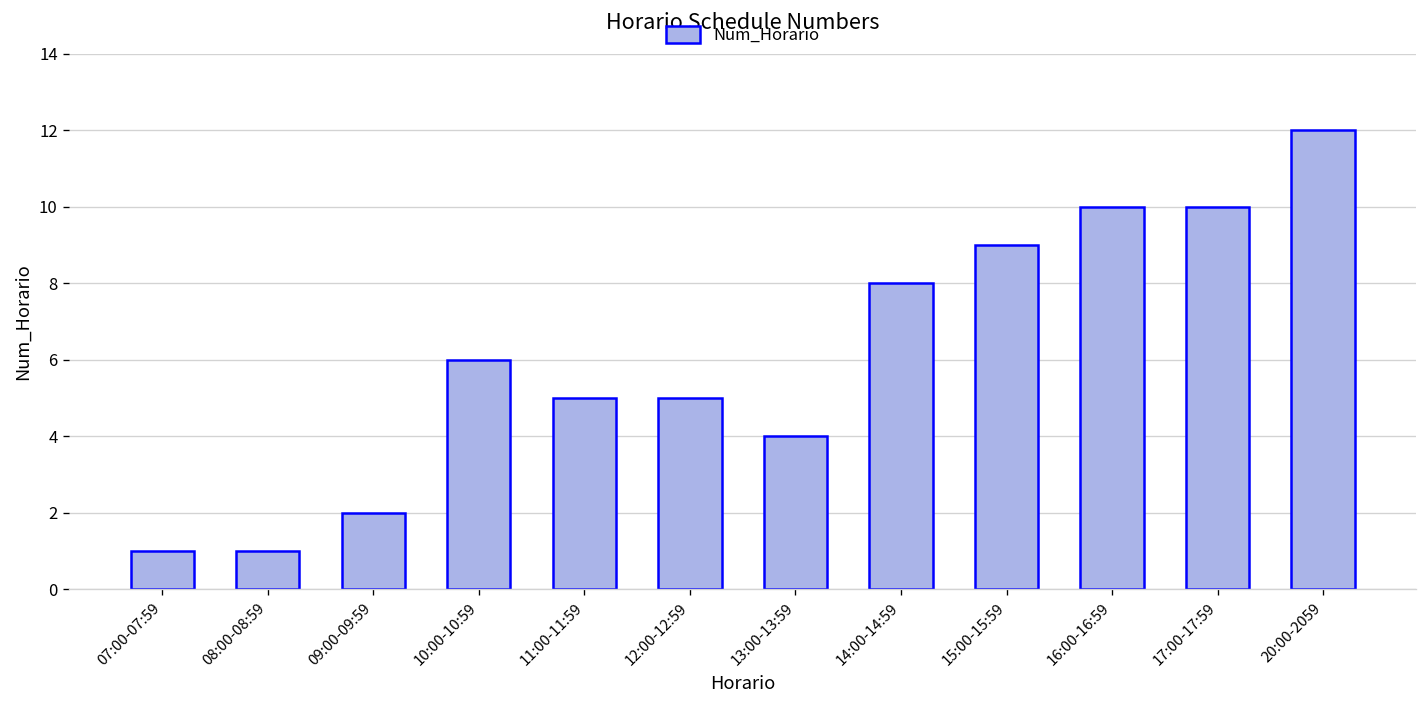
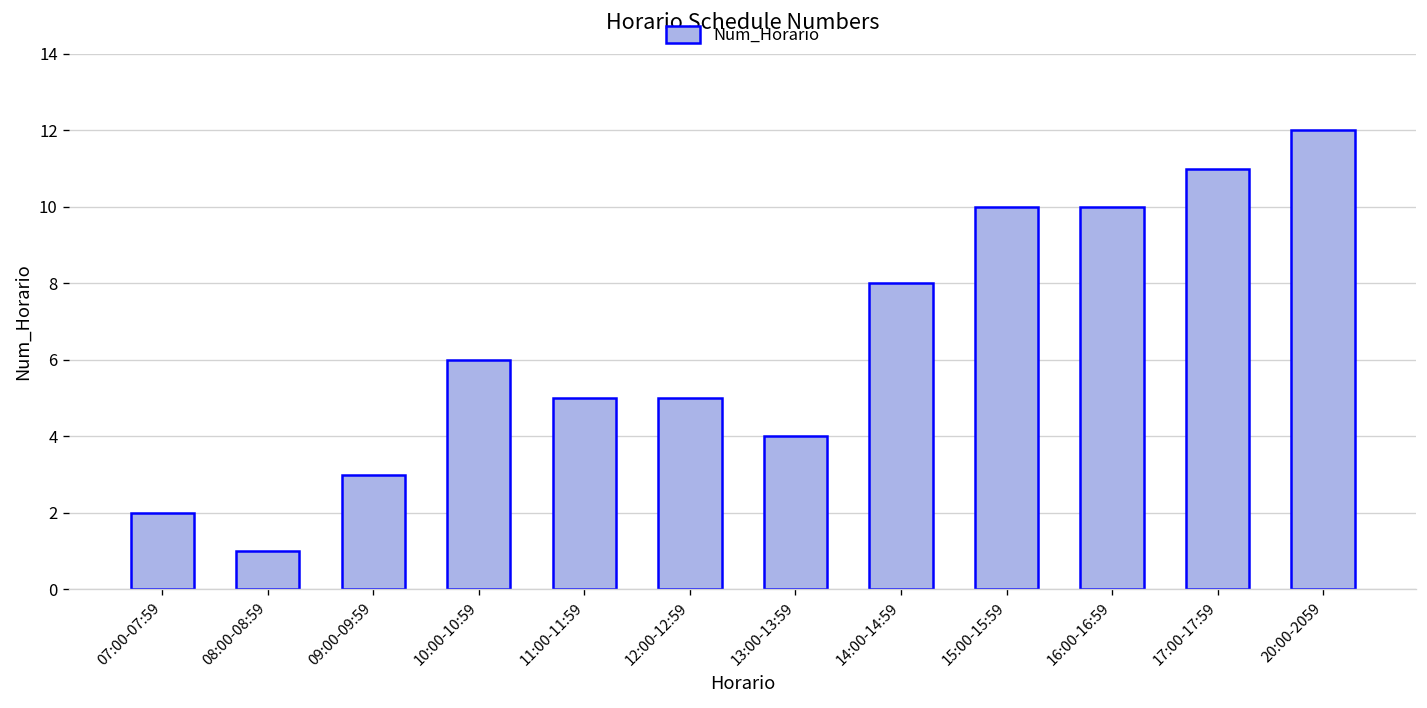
  {
-   "07:00-07:59": 1,
+   "07:00-07:59": 2,
    "08:00-08:59": 1,
-   "09:00-09:59": 2,
+   "09:00-09:59": 3,
    "10:00-10:59": 6,
    "11:00-11:59": 5,
    "12:00-12:59": 5,
    "13:00-13:59": 4,
    "14:00-14:59": 8,
-   "15:00-15:59": 9,
+   "15:00-15:59": 10,
    "16:00-16:59": 10,
-   "17:00-17:59": 10,
+   "17:00-17:59": 11,
    "20:00-2059": 12
  }
